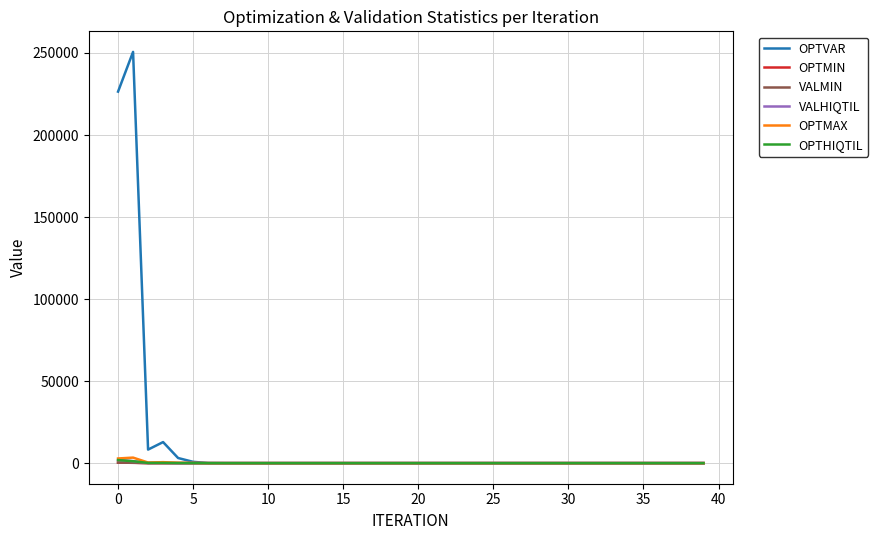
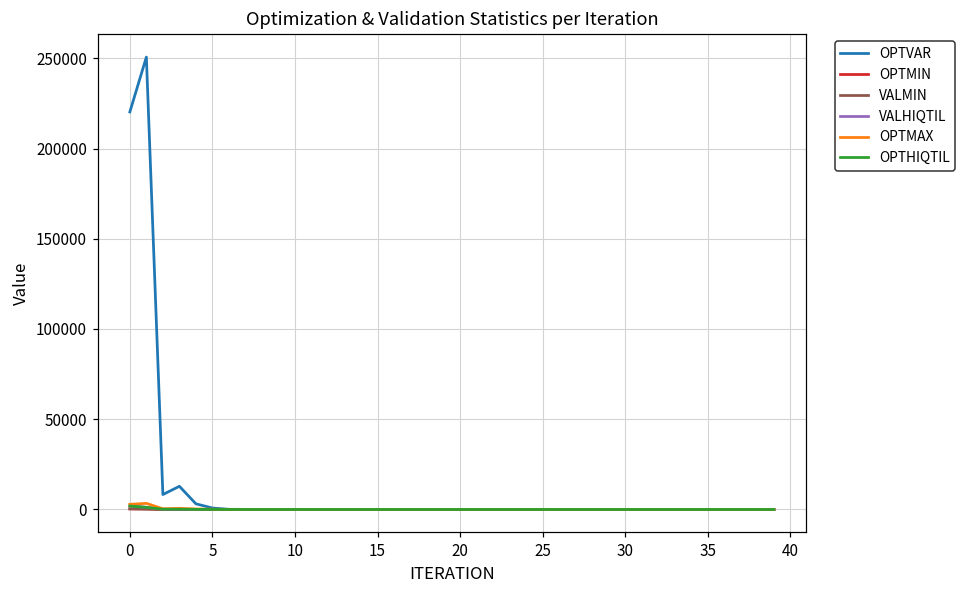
  {
    "OPTVAR": {
-     "0": 226000
+     "0": 220000
    }
  }
